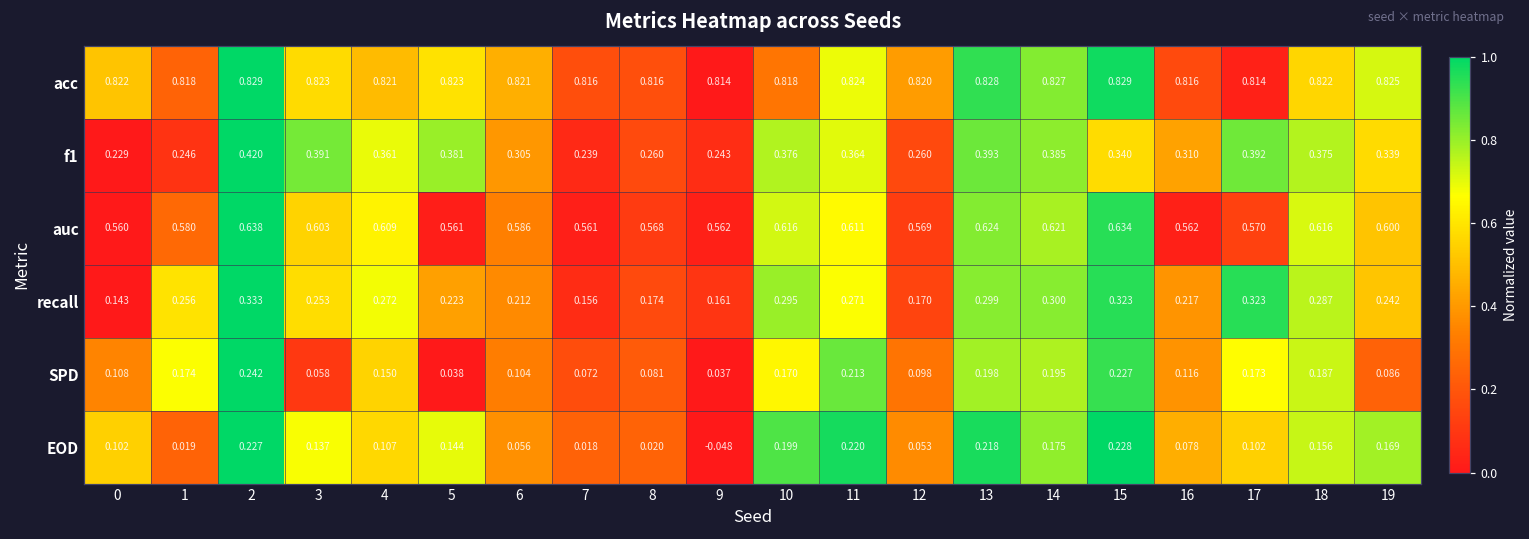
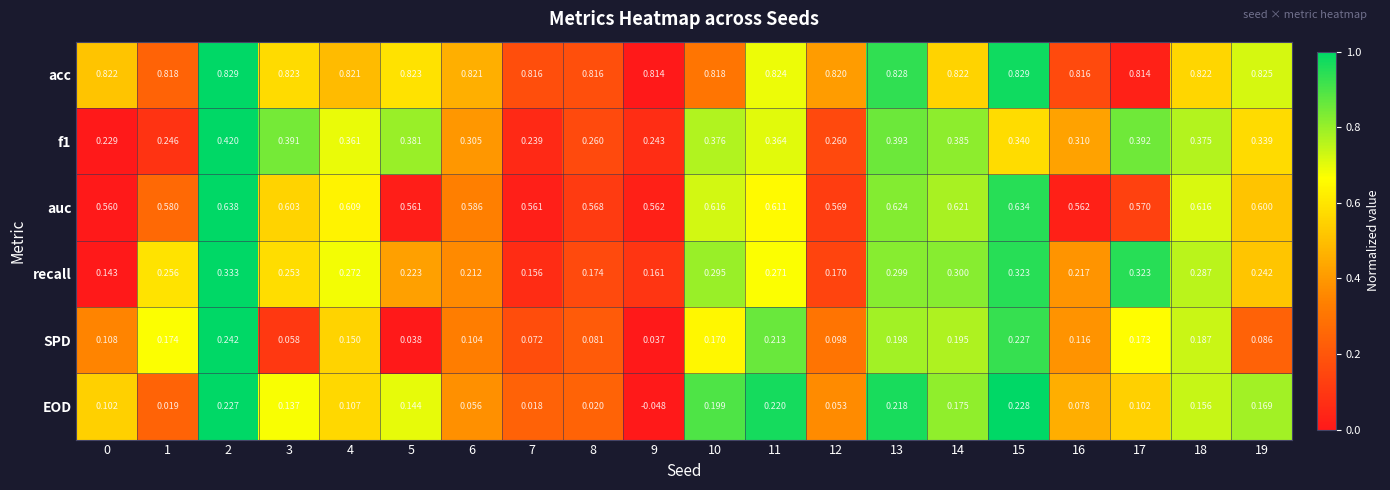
  {
    "acc": {
      "0": 0.822,
      "1": 0.818,
      "2": 0.829,
      "3": 0.823,
      "4": 0.821,
      "5": 0.823,
      "6": 0.821,
      "7": 0.816,
      "8": 0.816,
      "9": 0.814,
      "10": 0.818,
      "11": 0.824,
      "12": 0.820,
      "13": 0.828,
-     "14": 0.827,
+     "14": 0.822,
      "15": 0.829,
      "16": 0.816,
      "17": 0.814,
      "18": 0.822,
      "19": 0.825
    },
    "f1": {
      "0": 0.229,
      "1": 0.246,
      "2": 0.420,
      "3": 0.391,
      "4": 0.361,
      "5": 0.381,
      "6": 0.305,
      "7": 0.239,
      "8": 0.260,
      "9": 0.243,
      "10": 0.376,
      "11": 0.364,
      "12": 0.260,
      "13": 0.393,
      "14": 0.385,
      "15": 0.340,
      "16": 0.310,
      "17": 0.392,
      "18": 0.375,
      "19": 0.339
    },
    "auc": {
      "0": 0.560,
      "1": 0.580,
      "2": 0.638,
      "3": 0.603,
      "4": 0.609,
      "5": 0.561,
      "6": 0.586,
      "7": 0.561,
      "8": 0.568,
      "9": 0.562,
      "10": 0.616,
      "11": 0.611,
      "12": 0.569,
      "13": 0.624,
      "14": 0.621,
      "15": 0.634,
      "16": 0.562,
      "17": 0.570,
      "18": 0.616,
      "19": 0.600
    },
    "recall": {
      "0": 0.143,
      "1": 0.256,
      "2": 0.333,
      "3": 0.253,
      "4": 0.272,
      "5": 0.223,
      "6": 0.212,
      "7": 0.156,
      "8": 0.174,
      "9": 0.161,
      "10": 0.295,
      "11": 0.271,
      "12": 0.170,
      "13": 0.299,
      "14": 0.300,
      "15": 0.323,
      "16": 0.217,
      "17": 0.323,
      "18": 0.287,
      "19": 0.242
    },
    "SPD": {
      "0": 0.108,
      "1": 0.174,
      "2": 0.242,
      "3": 0.058,
      "4": 0.150,
      "5": 0.038,
      "6": 0.104,
      "7": 0.072,
      "8": 0.081,
      "9": 0.037,
      "10": 0.170,
      "11": 0.213,
      "12": 0.098,
      "13": 0.198,
      "14": 0.195,
      "15": 0.227,
      "16": 0.116,
      "17": 0.173,
      "18": 0.187,
      "19": 0.086
    },
    "EOD": {
      "0": 0.102,
      "1": 0.019,
      "2": 0.227,
      "3": 0.137,
      "4": 0.107,
      "5": 0.144,
      "6": 0.056,
      "7": 0.018,
      "8": 0.020,
      "9": -0.048,
      "10": 0.199,
      "11": 0.220,
      "12": 0.053,
      "13": 0.218,
      "14": 0.175,
      "15": 0.228,
      "16": 0.078,
      "17": 0.102,
      "18": 0.156,
      "19": 0.169
    }
  }
